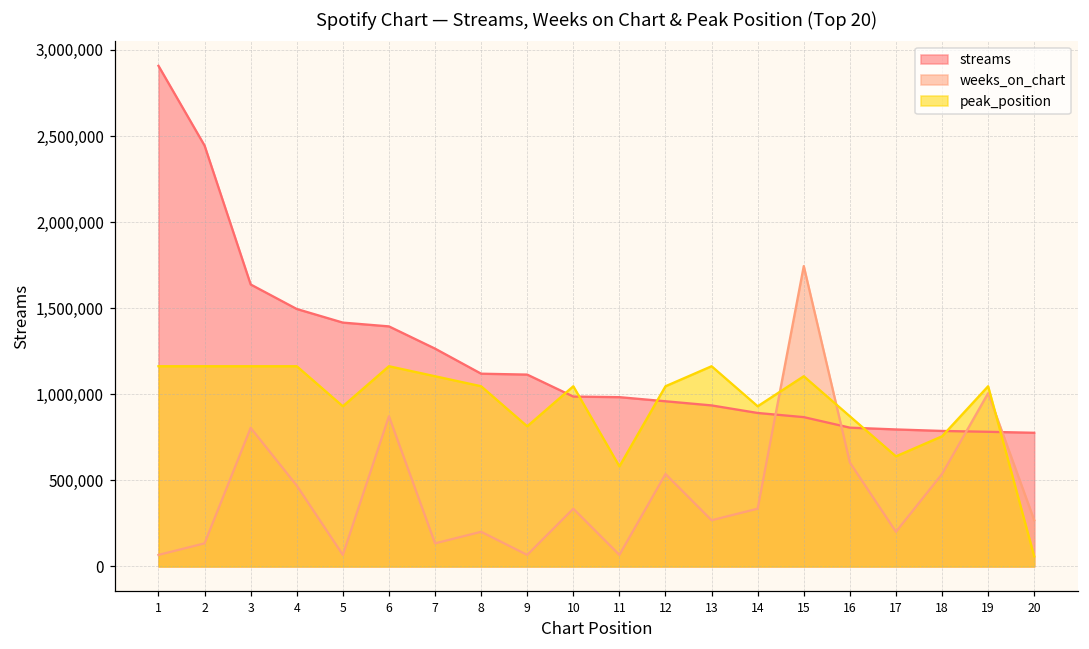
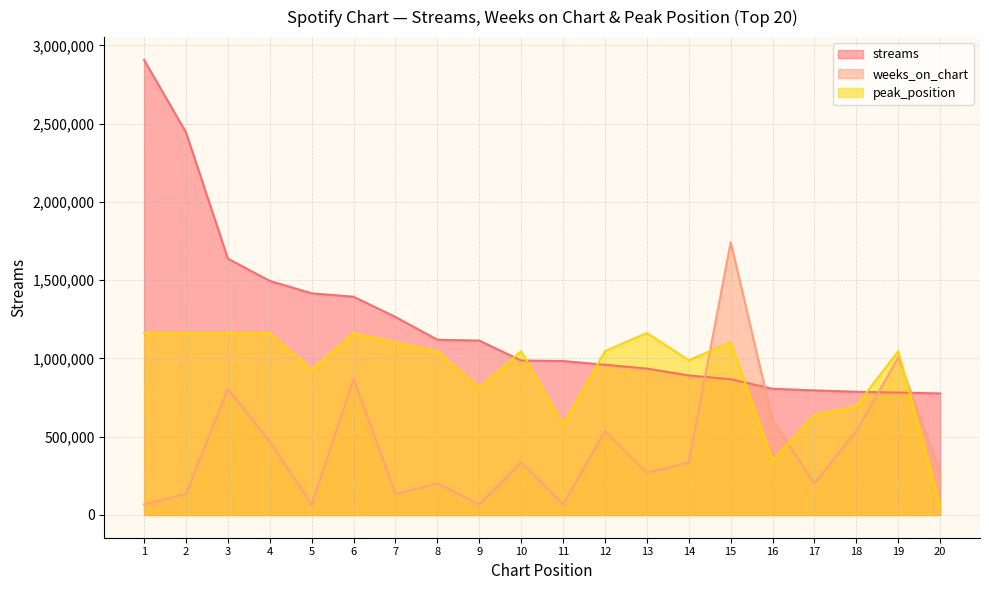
  {
    "peak_position": {
      "1": "1,160,000",
      "2": "1,160,000",
      "3": "1,160,000",
      "4": "1,160,000",
      "5": "930,000",
      "6": "1,160,000",
      "7": "1,100,000",
      "8": "1,050,000",
      "9": "810,000",
      "10": "1,050,000",
      "11": "580,000",
      "12": "1,050,000",
      "13": "1,160,000",
-     "14": "930,000",
+     "14": "990,000",
      "15": "1,100,000",
-     "16": "870,000",
+     "16": "350,000",
      "17": "640,000",
-     "18": "760,000",
+     "18": "700,000",
      "19": "1,050,000",
      "20": "60,000"
    }
  }
